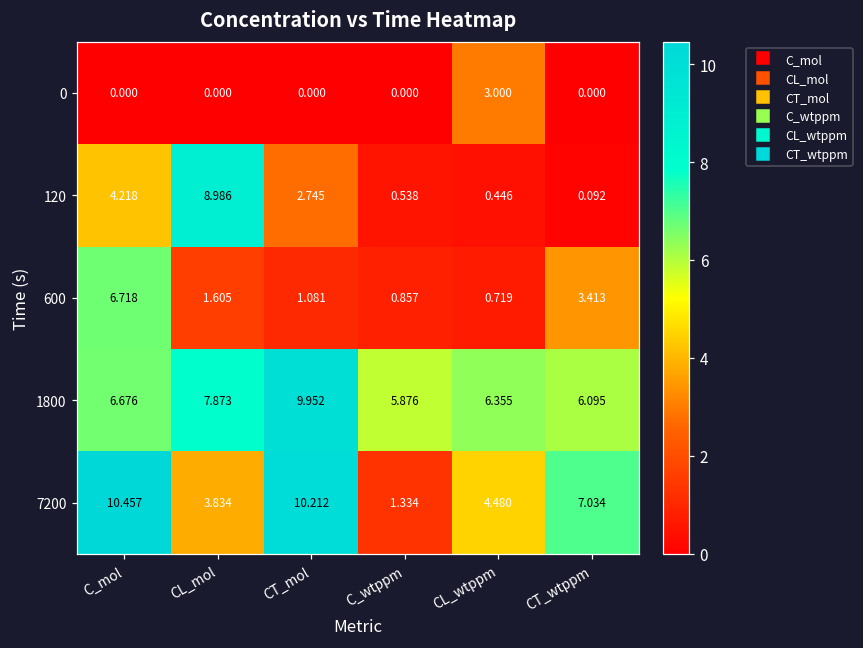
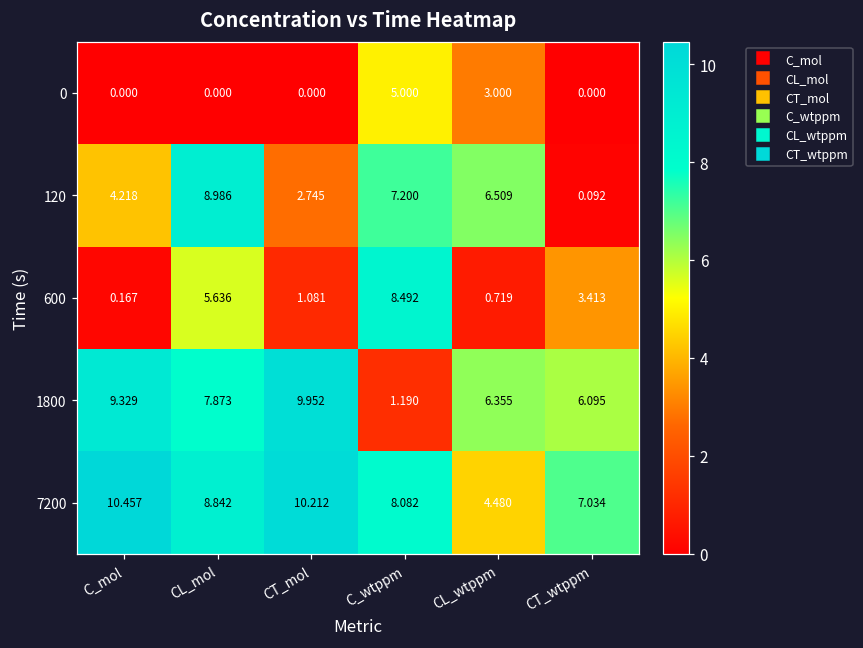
  {
    "0": {
      "C_mol": 0.000,
      "CL_mol": 0.000,
      "CT_mol": 0.000,
-     "C_wtppm": 0.000,
+     "C_wtppm": 5.000,
      "CL_wtppm": 3.000,
      "CT_wtppm": 0.000
    },
    "120": {
      "C_mol": 4.218,
      "CL_mol": 8.986,
      "CT_mol": 2.745,
-     "C_wtppm": 0.538,
-     "CL_wtppm": 0.446,
+     "C_wtppm": 7.200,
+     "CL_wtppm": 6.509,
      "CT_wtppm": 0.092
    },
    "600": {
-     "C_mol": 6.718,
-     "CL_mol": 1.605,
+     "C_mol": 0.167,
+     "CL_mol": 5.636,
      "CT_mol": 1.081,
-     "C_wtppm": 0.857,
+     "C_wtppm": 8.492,
      "CL_wtppm": 0.719,
      "CT_wtppm": 3.413
    },
    "1800": {
-     "C_mol": 6.676,
+     "C_mol": 9.329,
      "CL_mol": 7.873,
      "CT_mol": 9.952,
-     "C_wtppm": 5.876,
+     "C_wtppm": 1.190,
      "CL_wtppm": 6.355,
      "CT_wtppm": 6.095
    },
    "7200": {
      "C_mol": 10.457,
-     "CL_mol": 3.834,
+     "CL_mol": 8.842,
      "CT_mol": 10.212,
-     "C_wtppm": 1.334,
+     "C_wtppm": 8.082,
      "CL_wtppm": 4.480,
      "CT_wtppm": 7.034
    }
  }
